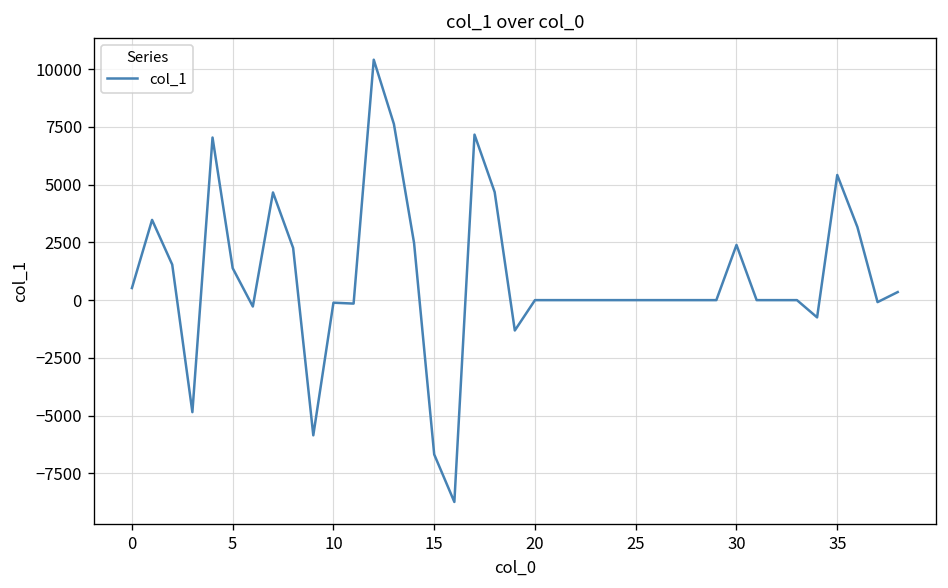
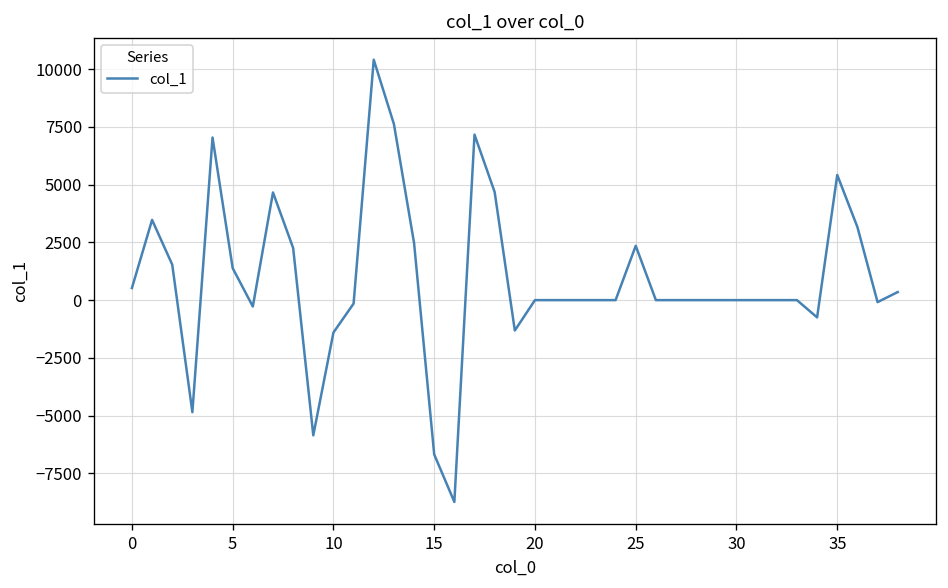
  {
    "0": 500,
    "5": 1400,
-   "10": -100,
+   "10": -1400,
    "15": -6700,
    "20": 0,
-   "25": 0,
-   "30": 2400,
+   "25": 2400,
+   "30": 0,
    "35": 5400
  }
